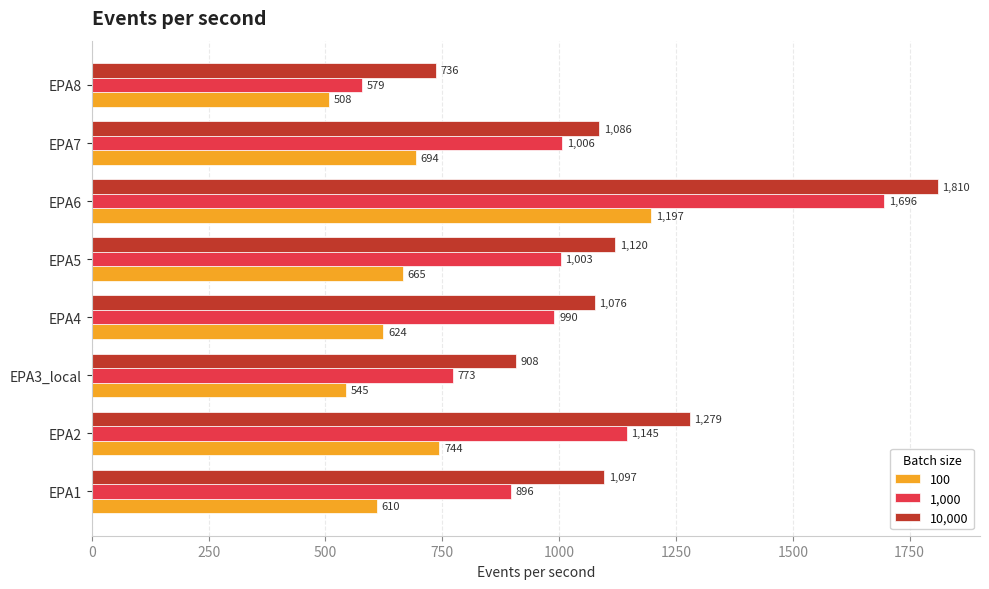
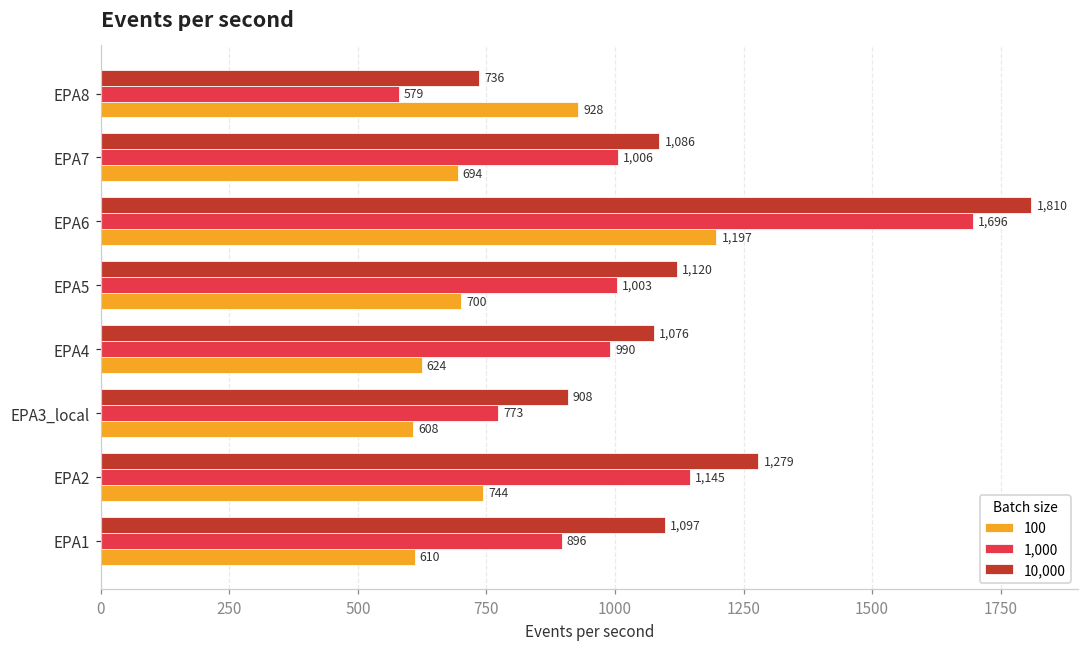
  {
    "100": {
-     "EPA8": "508",
+     "EPA8": "928",
      "EPA7": "694",
      "EPA6": "1,197",
-     "EPA5": "665",
+     "EPA5": "700",
      "EPA4": "624",
-     "EPA3_local": "545",
+     "EPA3_local": "608",
      "EPA2": "744",
      "EPA1": "610"
    }
  }
